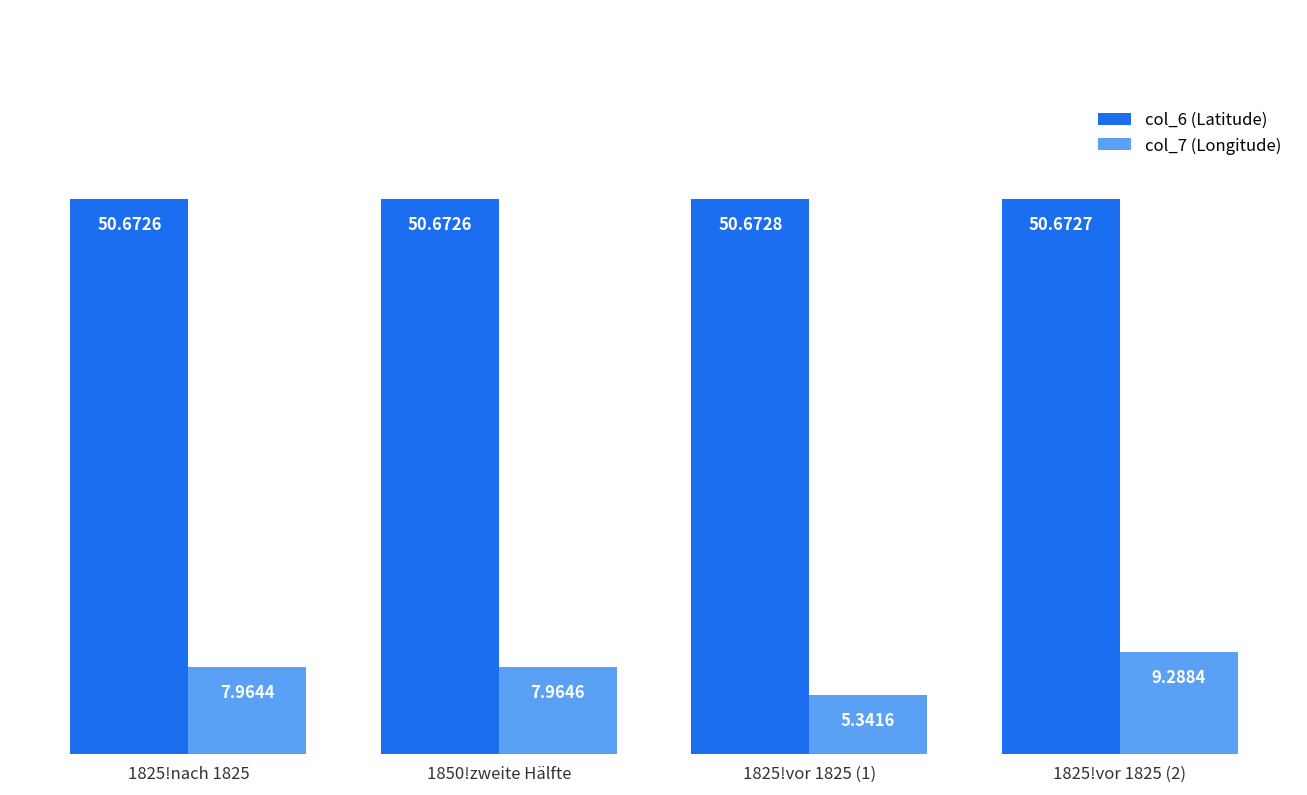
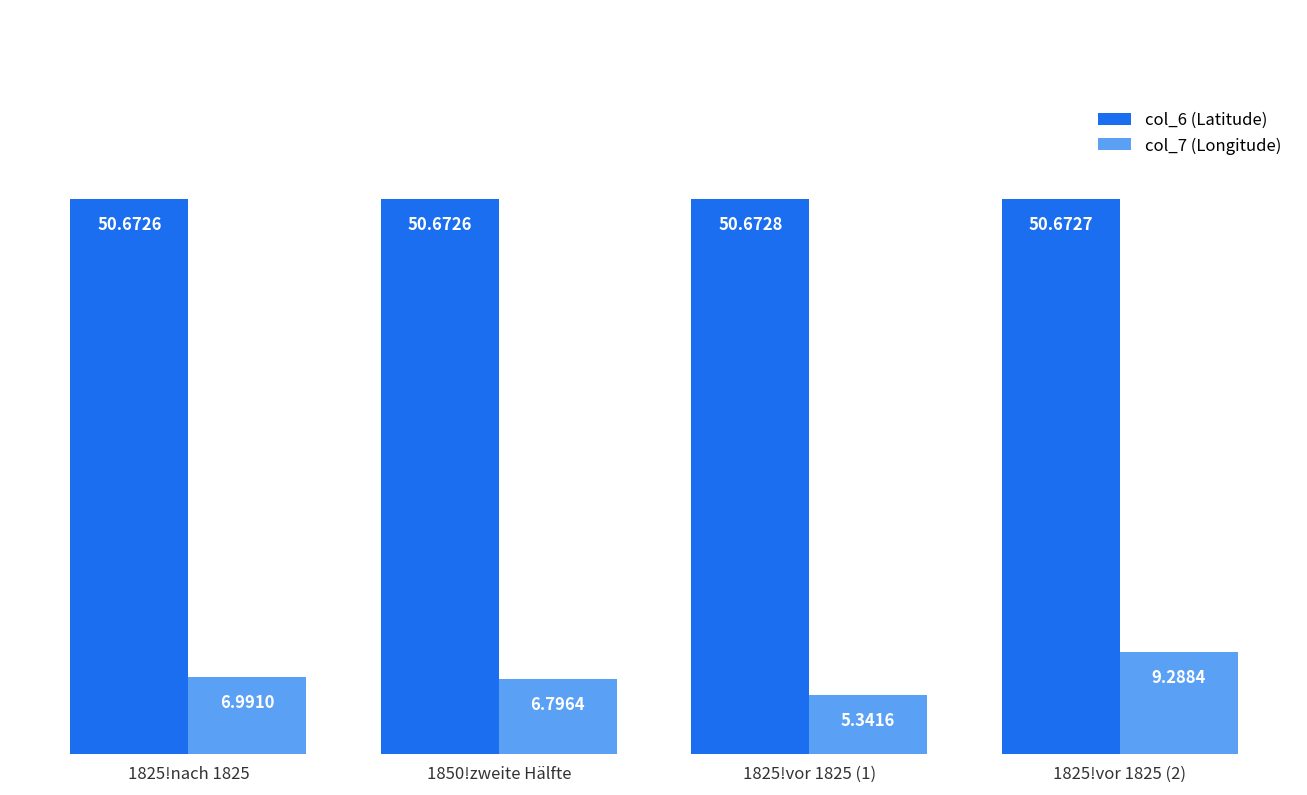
  {
    "col_6 (Latitude)": {
      "1825!nach 1825": 50.6726,
      "1850!zweite Hälfte": 50.6726,
      "1825!vor 1825 (1)": 50.6728,
      "1825!vor 1825 (2)": 50.6727
    },
    "col_7 (Longitude)": {
-     "1825!nach 1825": 7.9644,
-     "1850!zweite Hälfte": 7.9646,
+     "1825!nach 1825": 6.9910,
+     "1850!zweite Hälfte": 6.7964,
      "1825!vor 1825 (1)": 5.3416,
      "1825!vor 1825 (2)": 9.2884
    }
  }
